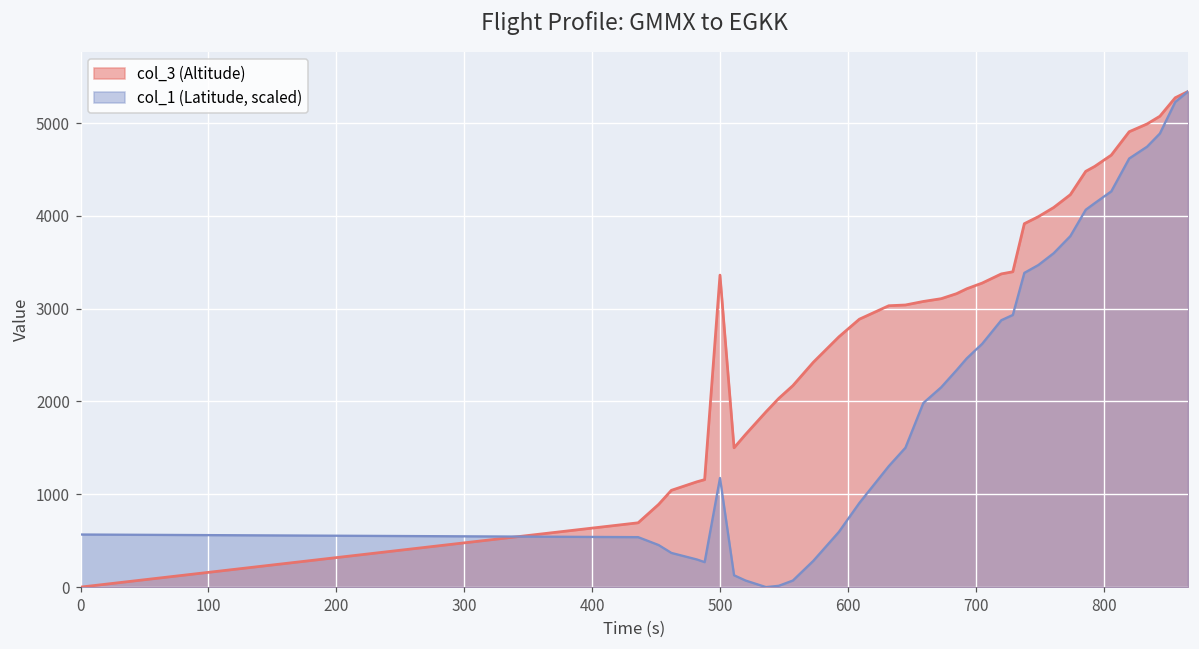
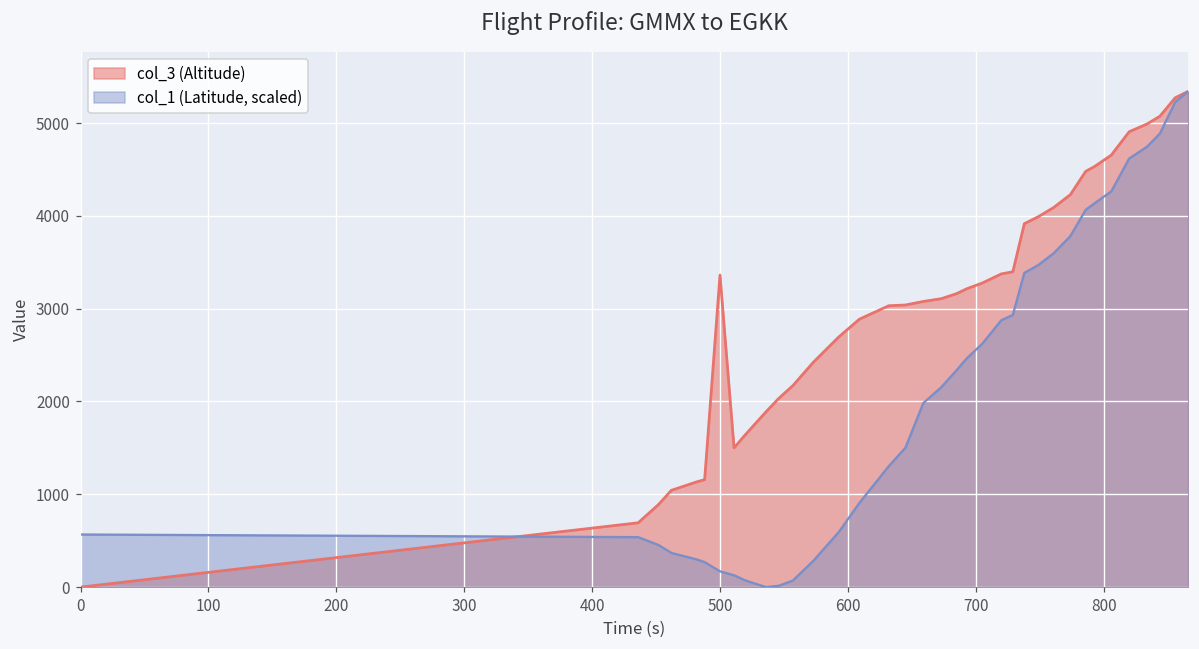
  {
    "col_3 (Altitude)": {
      "0": 0,
      "500": 3400
    },
    "col_1 (Latitude, scaled)": {
      "0": 600,
-     "500": 1200
+     "500": 200
    }
  }
